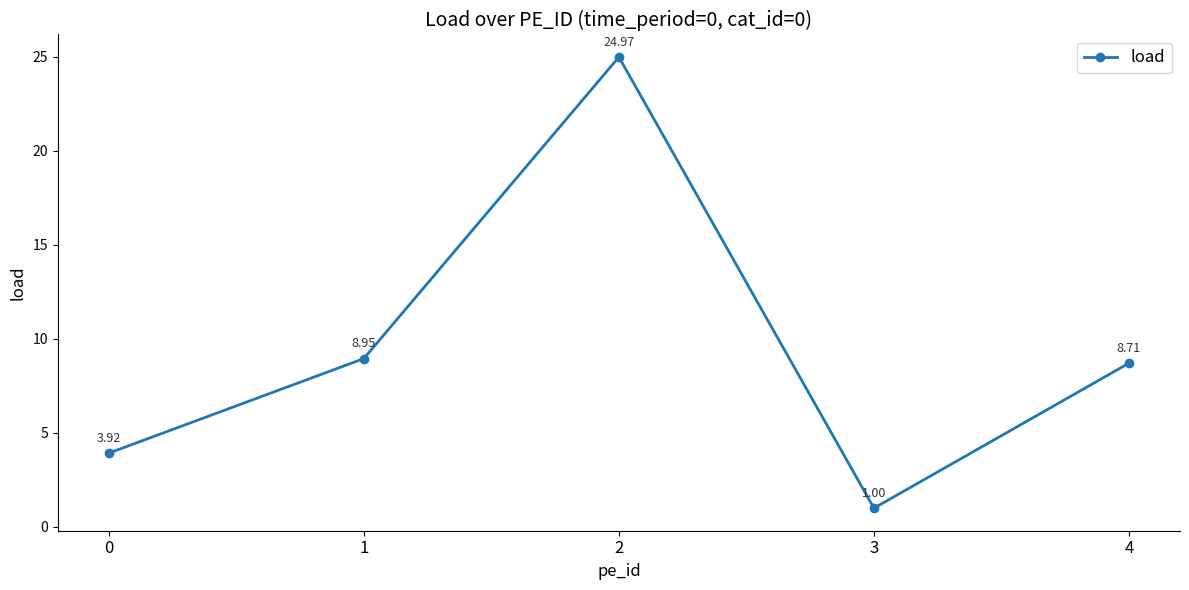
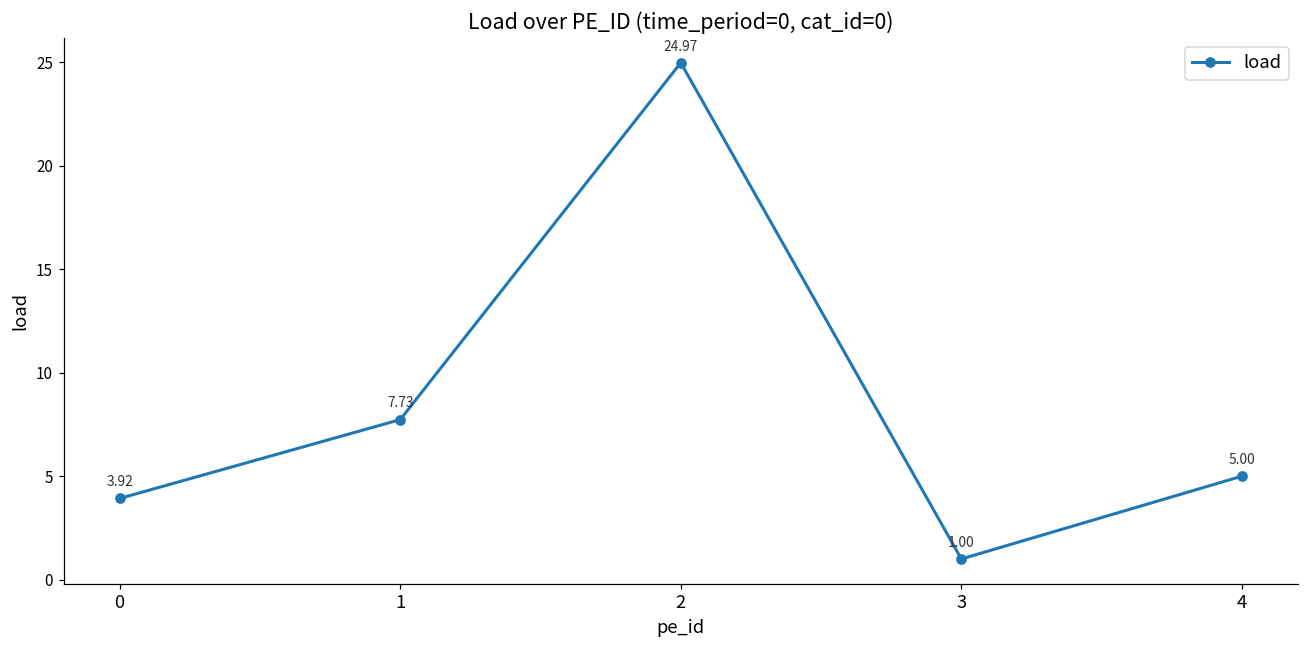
  {
    "0": 3.92,
-   "1": 8.95,
+   "1": 7.73,
    "2": 24.97,
    "3": 1.00,
-   "4": 8.71
+   "4": 5.00
  }
